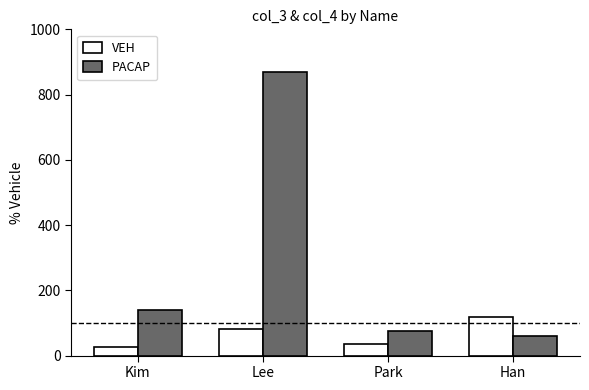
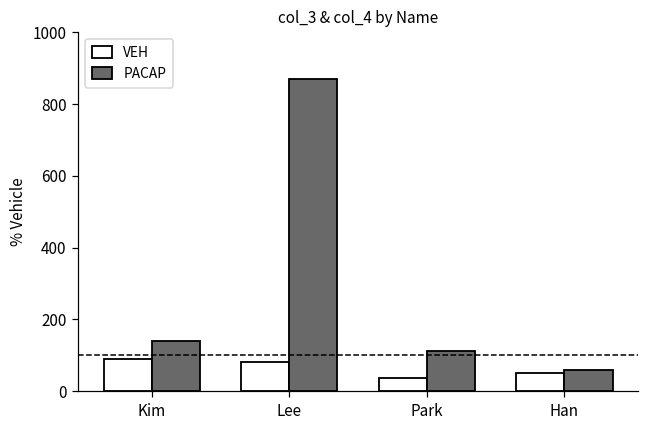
  {
    "VEH": {
-     "Kim": 30,
+     "Kim": 90,
      "Lee": 80,
      "Park": 40,
-     "Han": 120
+     "Han": 50
    },
    "PACAP": {
      "Kim": 140,
      "Lee": 870,
-     "Park": 80,
+     "Park": 110,
      "Han": 60
    }
  }
